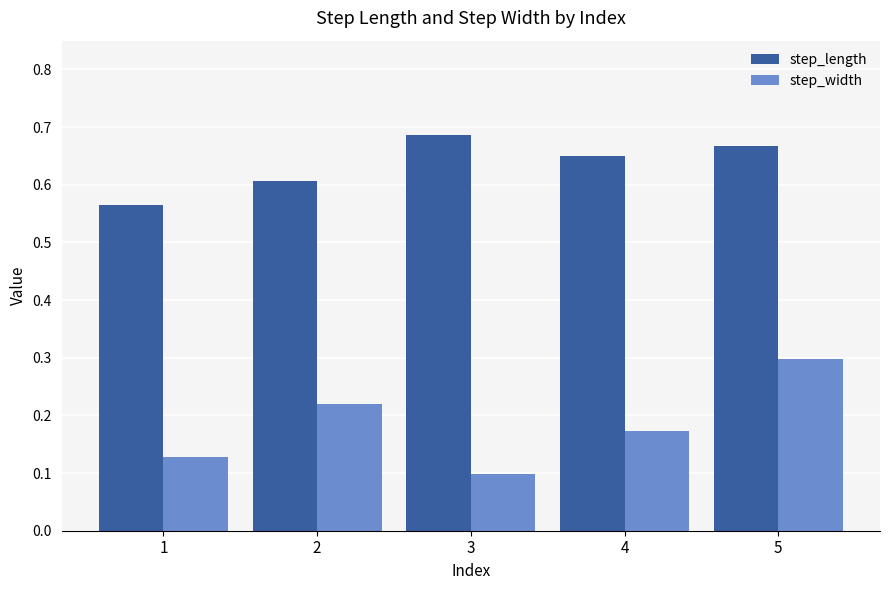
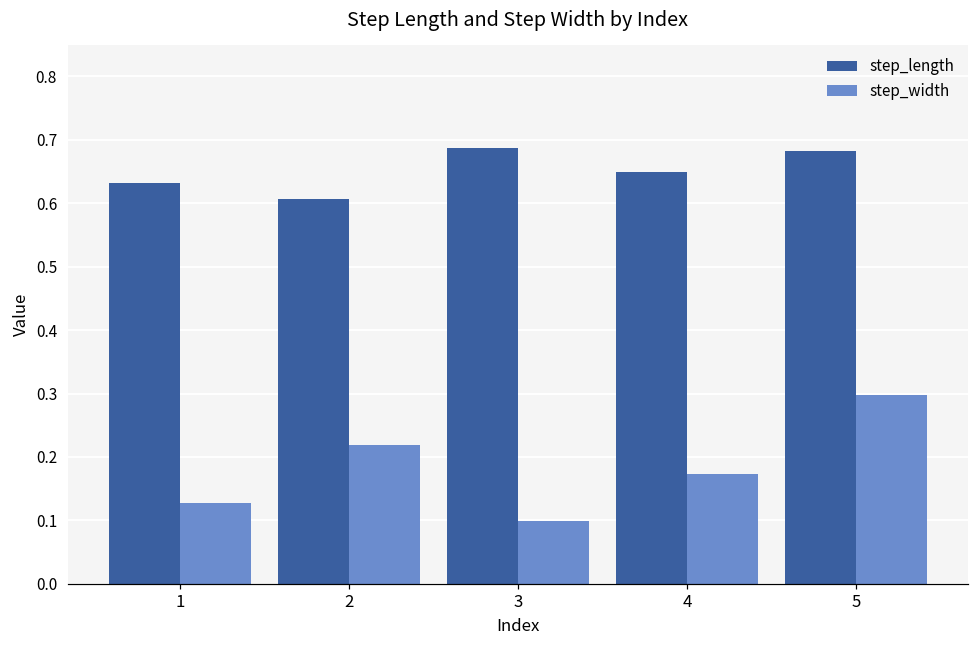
  {
    "step_length": {
-     "1": 0.56,
+     "1": 0.63,
      "2": 0.61,
      "3": 0.69,
      "4": 0.65,
-     "5": 0.67
+     "5": 0.68
    },
    "step_width": {
      "1": 0.13,
      "2": 0.22,
      "3": 0.10,
      "4": 0.17,
      "5": 0.30
    }
  }
